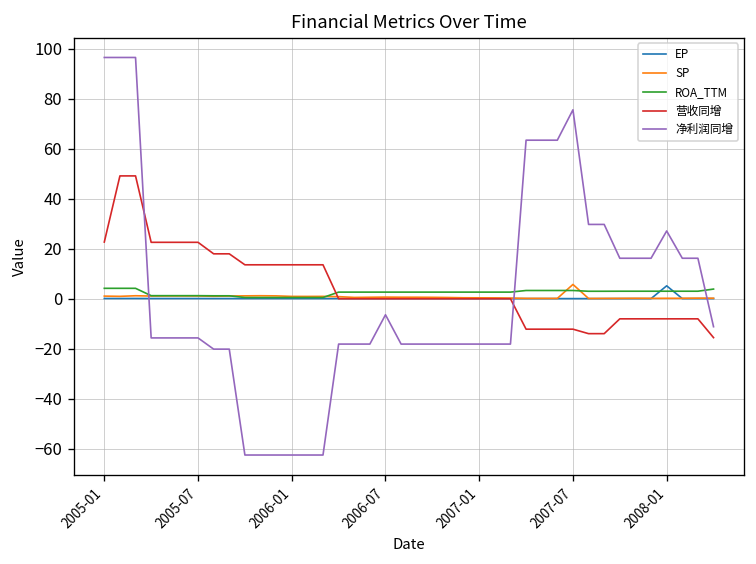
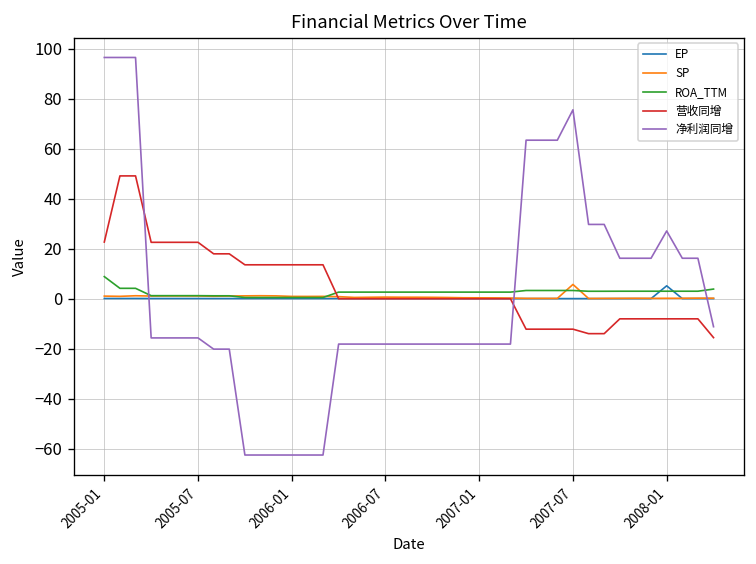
  {
    "EP": {
      "2007-07": 0,
      "2008-01": 5
    },
    "SP": {
      "2007-07": 6,
      "2008-01": 0
    },
    "ROA_TTM": {
-     "2005-01": 4,
+     "2005-01": 9,
      "2006-07": 3,
      "2007-01": 3,
      "2007-07": 3,
      "2008-01": 3
    },
    "营收同增": {
      "2005-01": 23,
      "2005-07": 23,
      "2006-01": 14,
      "2007-07": -12,
      "2008-01": -8
    },
    "净利润同增": {
      "2005-01": 97,
      "2005-07": -16,
      "2006-01": -63,
-     "2006-07": -6,
+     "2006-07": -18,
      "2007-01": -18,
      "2007-07": 76,
      "2008-01": 27
    }
  }
